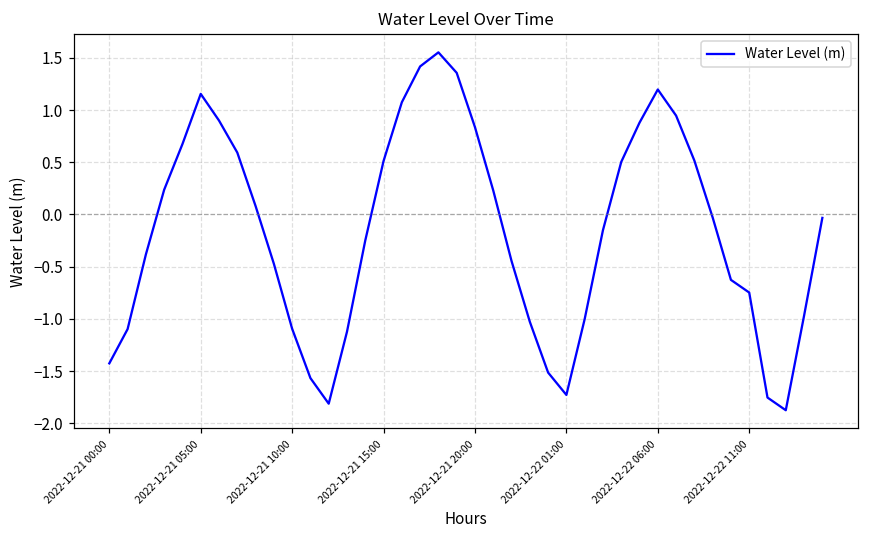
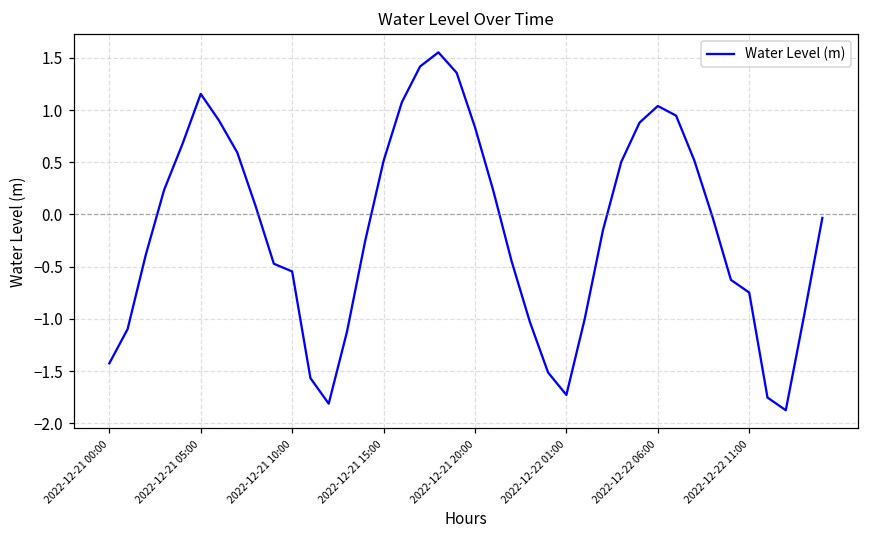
  {
    "2022-12-21 00:00": -1.4,
    "2022-12-21 05:00": 1.2,
-   "2022-12-21 10:00": -1.1,
+   "2022-12-21 10:00": -0.5,
    "2022-12-21 15:00": 0.5,
    "2022-12-21 20:00": 0.8,
    "2022-12-22 01:00": -1.7,
-   "2022-12-22 06:00": 1.2,
+   "2022-12-22 06:00": 1.0,
    "2022-12-22 11:00": -0.7
  }
